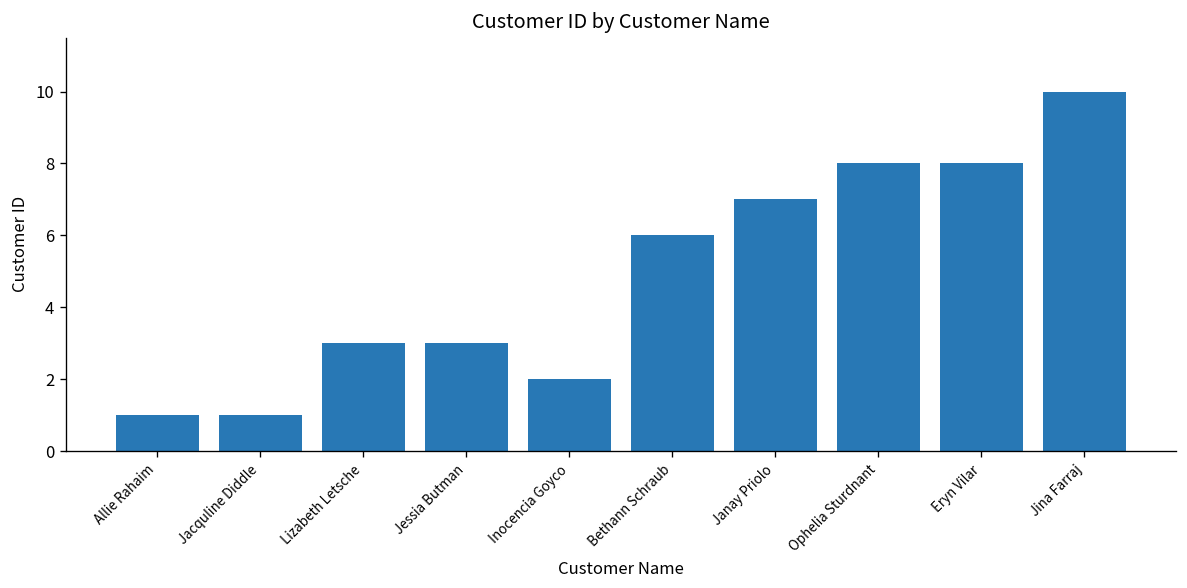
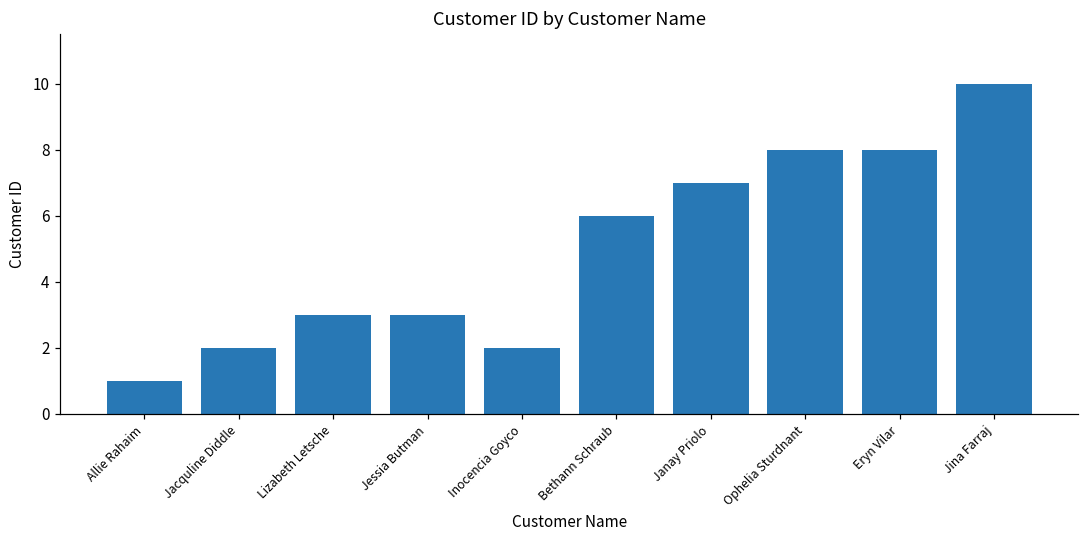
  {
    "Allie Rahaim": 1,
-   "Jacquline Diddle": 1,
+   "Jacquline Diddle": 2,
    "Lizabeth Letsche": 3,
    "Jessia Butman": 3,
    "Inocencia Goyco": 2,
    "Bethann Schraub": 6,
    "Janay Priolo": 7,
    "Ophelia Sturdnant": 8,
    "Eryn Vilar": 8,
    "Jina Farraj": 10
  }
